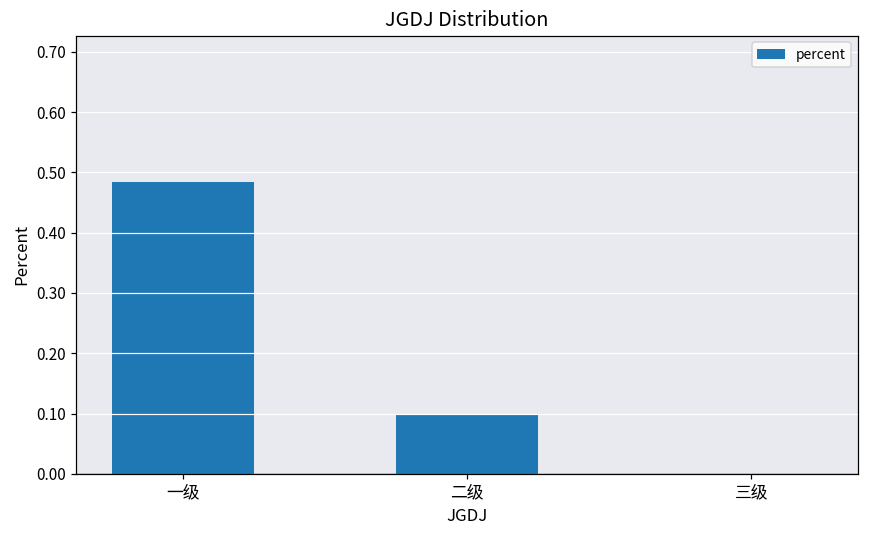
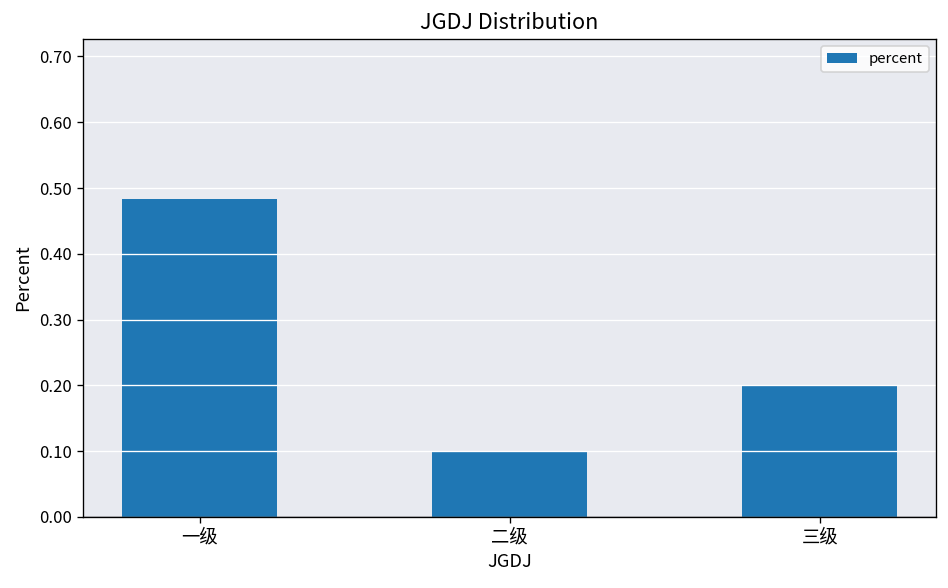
  {
    "一级": 0.48,
    "二级": 0.1,
-   "三级": 0.0
+   "三级": 0.2
  }
